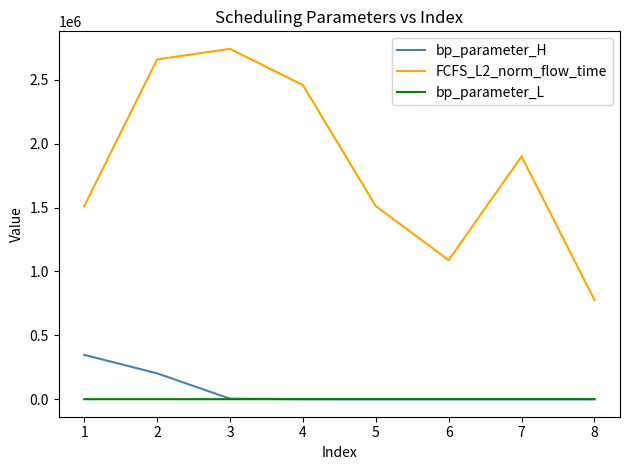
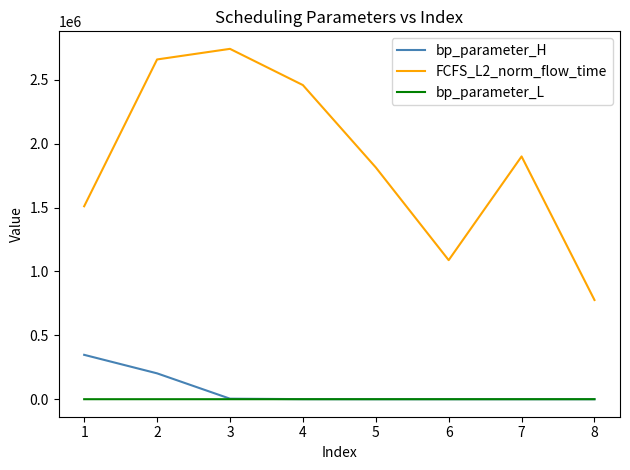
  {
    "bp_parameter_H": {
      "1": 350000,
      "2": 200000
    },
    "FCFS_L2_norm_flow_time": {
      "1": 1510000,
      "2": 2660000,
      "3": 2740000,
      "4": 2460000,
-     "5": 1510000,
+     "5": 1810000,
      "6": 1090000,
      "7": 1900000,
      "8": 780000
    },
    "bp_parameter_L": {
      "1": 0,
      "2": 0
    }
  }
